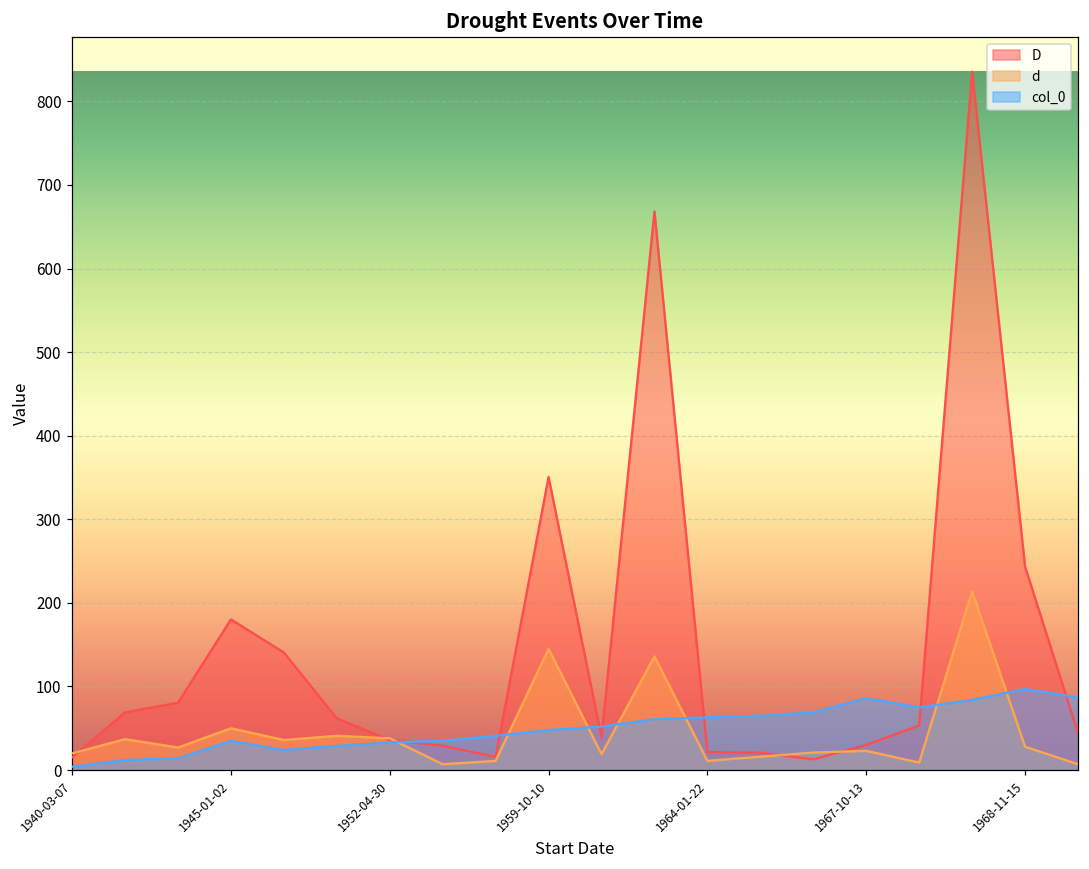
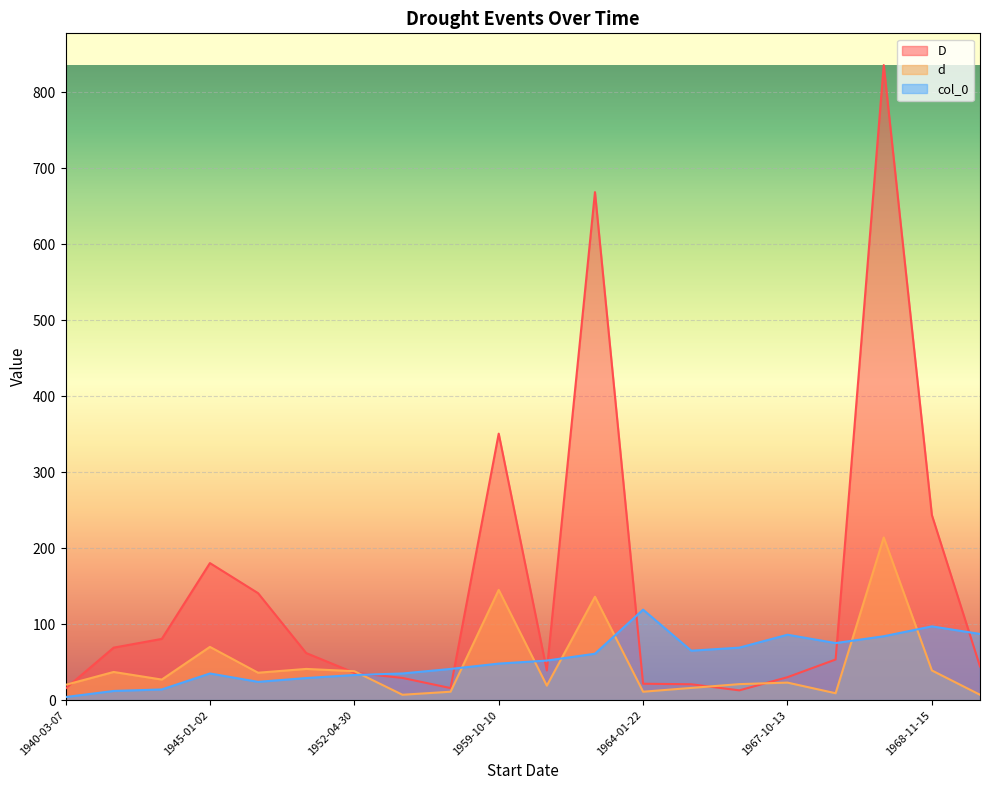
  {
    "D": {
      "1940-03-07": 20,
      "1945-01-02": 180,
      "1959-10-10": 350,
      "1964-01-22": 20,
      "1967-10-13": 30,
      "1968-11-15": 240
    },
    "d": {
      "1940-03-07": 20,
-     "1945-01-02": 50,
+     "1945-01-02": 70,
      "1959-10-10": 150,
      "1964-01-22": 10,
      "1967-10-13": 20,
-     "1968-11-15": 30
+     "1968-11-15": 40
    },
    "col_0": {
      "1940-03-07": 0,
      "1945-01-02": 40,
      "1959-10-10": 50,
-     "1964-01-22": 60,
+     "1964-01-22": 120,
      "1967-10-13": 90,
      "1968-11-15": 100
    }
  }
